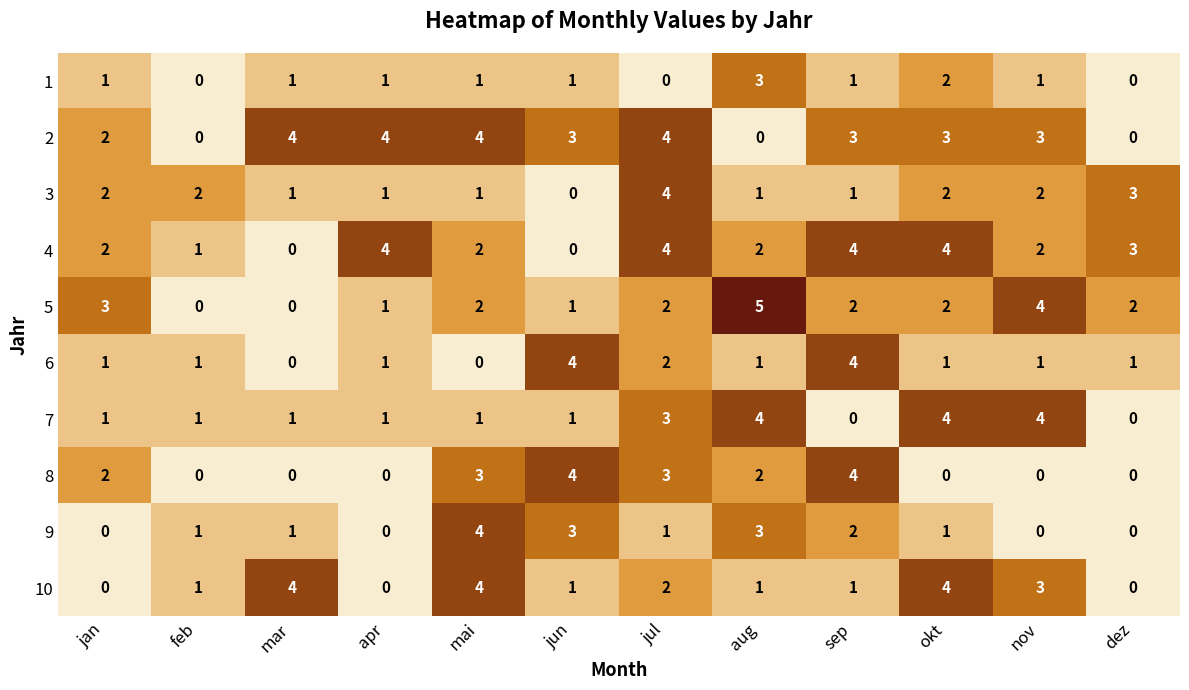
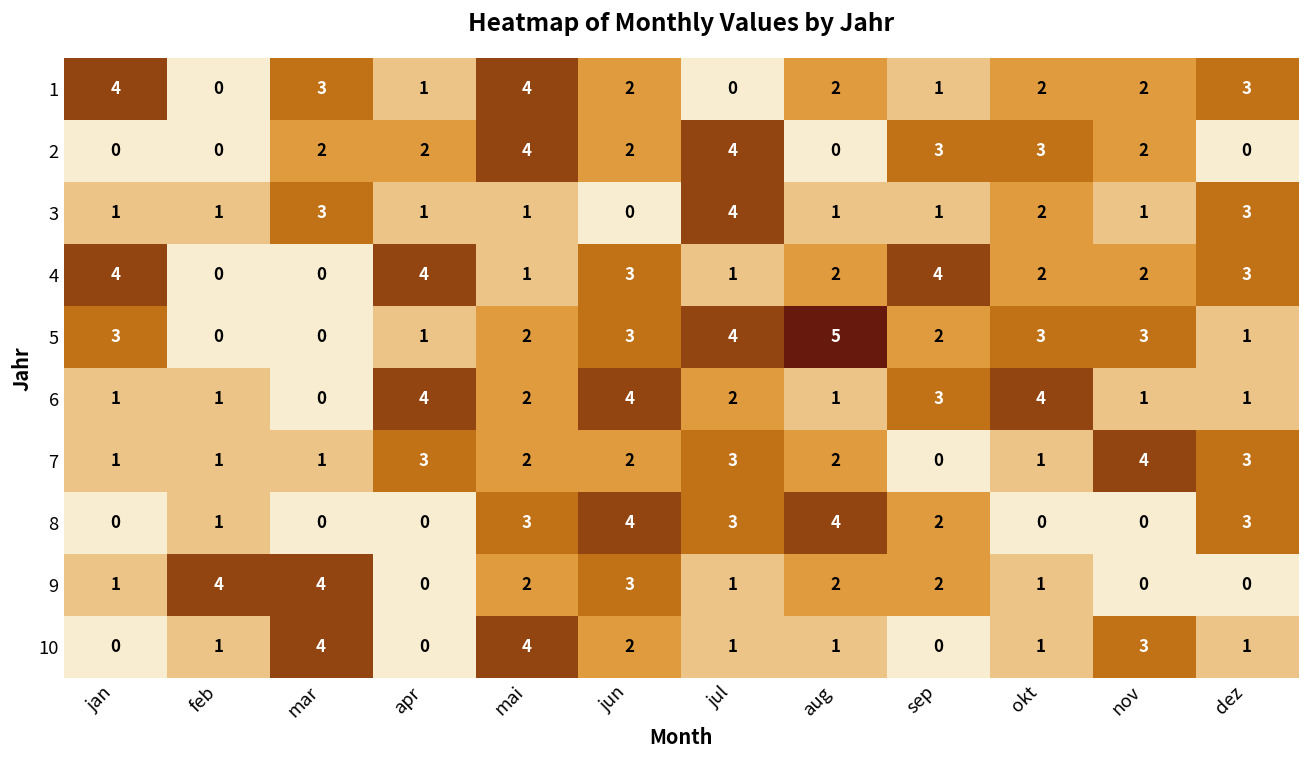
  {
    "1": {
-     "jan": 1,
+     "jan": 4,
      "feb": 0,
-     "mar": 1,
+     "mar": 3,
      "apr": 1,
-     "mai": 1,
-     "jun": 1,
+     "mai": 4,
+     "jun": 2,
      "jul": 0,
-     "aug": 3,
+     "aug": 2,
      "sep": 1,
      "okt": 2,
-     "nov": 1,
-     "dez": 0
+     "nov": 2,
+     "dez": 3
    },
    "2": {
-     "jan": 2,
+     "jan": 0,
      "feb": 0,
-     "mar": 4,
-     "apr": 4,
+     "mar": 2,
+     "apr": 2,
      "mai": 4,
-     "jun": 3,
+     "jun": 2,
      "jul": 4,
      "aug": 0,
      "sep": 3,
      "okt": 3,
-     "nov": 3,
+     "nov": 2,
      "dez": 0
    },
    "3": {
-     "jan": 2,
-     "feb": 2,
-     "mar": 1,
+     "jan": 1,
+     "feb": 1,
+     "mar": 3,
      "apr": 1,
      "mai": 1,
      "jun": 0,
      "jul": 4,
      "aug": 1,
      "sep": 1,
      "okt": 2,
-     "nov": 2,
+     "nov": 1,
      "dez": 3
    },
    "4": {
-     "jan": 2,
-     "feb": 1,
+     "jan": 4,
+     "feb": 0,
      "mar": 0,
      "apr": 4,
-     "mai": 2,
-     "jun": 0,
-     "jul": 4,
+     "mai": 1,
+     "jun": 3,
+     "jul": 1,
      "aug": 2,
      "sep": 4,
-     "okt": 4,
+     "okt": 2,
      "nov": 2,
      "dez": 3
    },
    "5": {
      "jan": 3,
      "feb": 0,
      "mar": 0,
      "apr": 1,
      "mai": 2,
-     "jun": 1,
-     "jul": 2,
+     "jun": 3,
+     "jul": 4,
      "aug": 5,
      "sep": 2,
-     "okt": 2,
-     "nov": 4,
-     "dez": 2
+     "okt": 3,
+     "nov": 3,
+     "dez": 1
    },
    "6": {
      "jan": 1,
      "feb": 1,
      "mar": 0,
-     "apr": 1,
-     "mai": 0,
+     "apr": 4,
+     "mai": 2,
      "jun": 4,
      "jul": 2,
      "aug": 1,
-     "sep": 4,
-     "okt": 1,
+     "sep": 3,
+     "okt": 4,
      "nov": 1,
      "dez": 1
    },
    "7": {
      "jan": 1,
      "feb": 1,
      "mar": 1,
-     "apr": 1,
-     "mai": 1,
-     "jun": 1,
+     "apr": 3,
+     "mai": 2,
+     "jun": 2,
      "jul": 3,
-     "aug": 4,
+     "aug": 2,
      "sep": 0,
-     "okt": 4,
+     "okt": 1,
      "nov": 4,
-     "dez": 0
+     "dez": 3
    },
    "8": {
-     "jan": 2,
-     "feb": 0,
+     "jan": 0,
+     "feb": 1,
      "mar": 0,
      "apr": 0,
      "mai": 3,
      "jun": 4,
      "jul": 3,
-     "aug": 2,
-     "sep": 4,
+     "aug": 4,
+     "sep": 2,
      "okt": 0,
      "nov": 0,
-     "dez": 0
+     "dez": 3
    },
    "9": {
-     "jan": 0,
-     "feb": 1,
-     "mar": 1,
+     "jan": 1,
+     "feb": 4,
+     "mar": 4,
      "apr": 0,
-     "mai": 4,
+     "mai": 2,
      "jun": 3,
      "jul": 1,
-     "aug": 3,
+     "aug": 2,
      "sep": 2,
      "okt": 1,
      "nov": 0,
      "dez": 0
    },
    "10": {
      "jan": 0,
      "feb": 1,
      "mar": 4,
      "apr": 0,
      "mai": 4,
-     "jun": 1,
-     "jul": 2,
+     "jun": 2,
+     "jul": 1,
      "aug": 1,
-     "sep": 1,
-     "okt": 4,
+     "sep": 0,
+     "okt": 1,
      "nov": 3,
-     "dez": 0
+     "dez": 1
    }
  }
